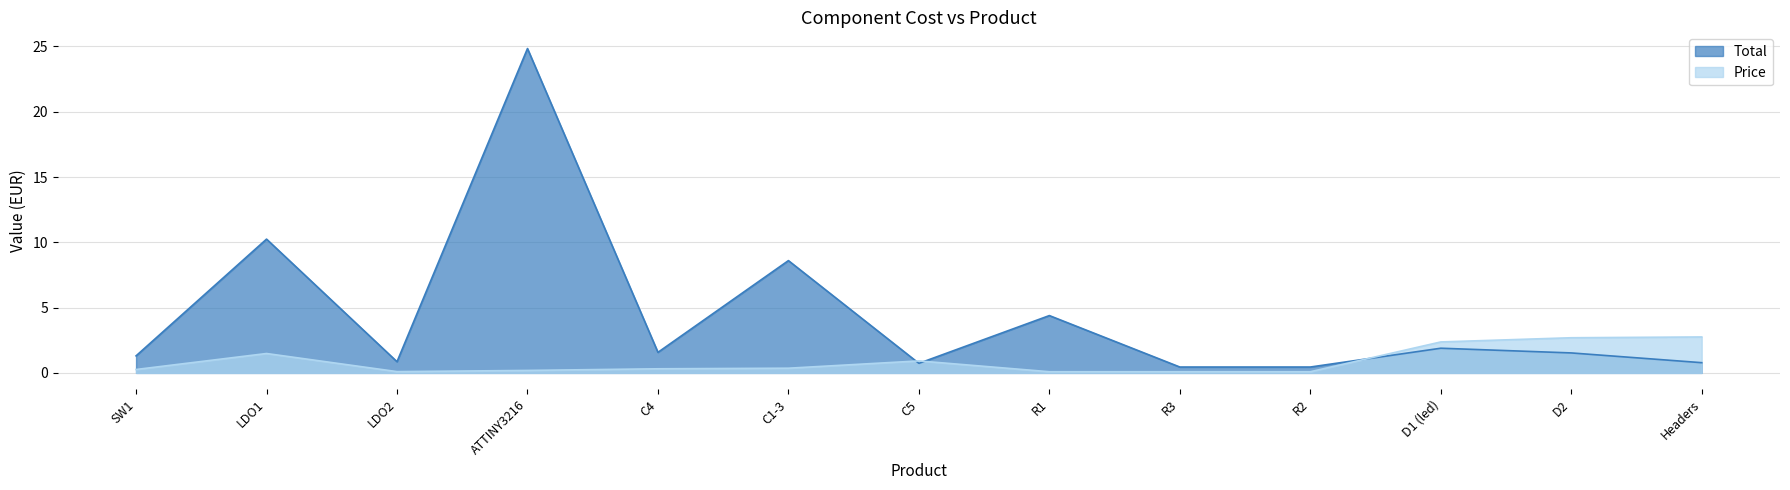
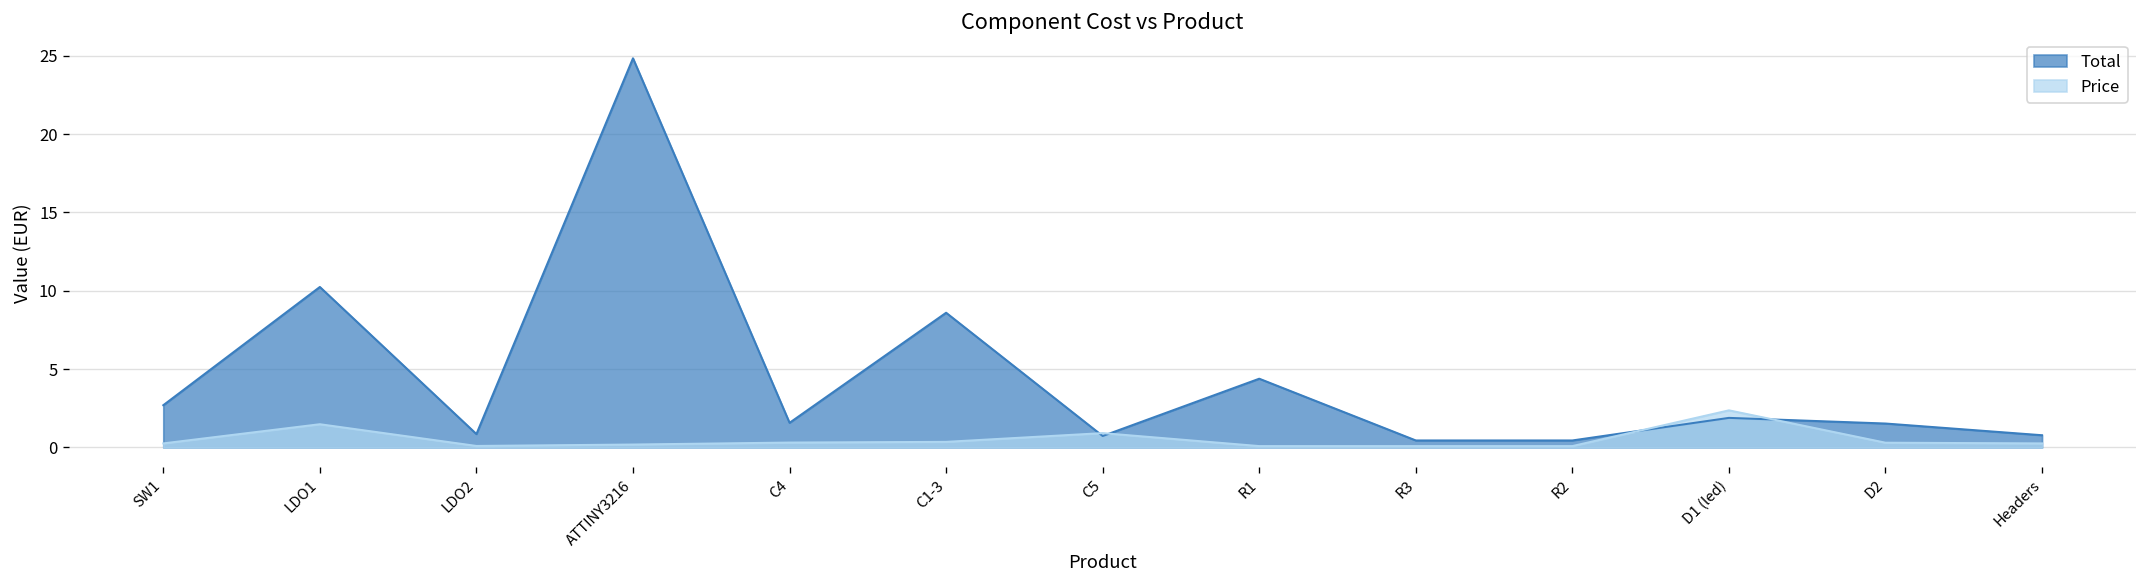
  {
    "Total": {
-     "SW1": 1.3,
+     "SW1": 2.7,
      "LDO1": 10.2,
      "LDO2": 0.9,
      "ATTINY3216": 24.8,
      "C4": 1.6,
      "C1-3": 8.6,
      "R1": 4.4,
      "R3": 0.5,
      "R2": 0.5,
      "D1 (led)": 1.9,
      "D2": 1.5,
      "Headers": 0.8
    },
    "Price": {
      "SW1": 0.3,
      "LDO1": 1.5,
      "LDO2": 0.1,
      "ATTINY3216": 0.2,
      "C4": 0.3,
      "C1-3": 0.4,
      "R1": 0.1,
      "R3": 0.1,
      "R2": 0.1,
      "D1 (led)": 2.4,
-     "D2": 2.7,
-     "Headers": 2.8
+     "D2": 0.3,
+     "Headers": 0.3
    }
  }
